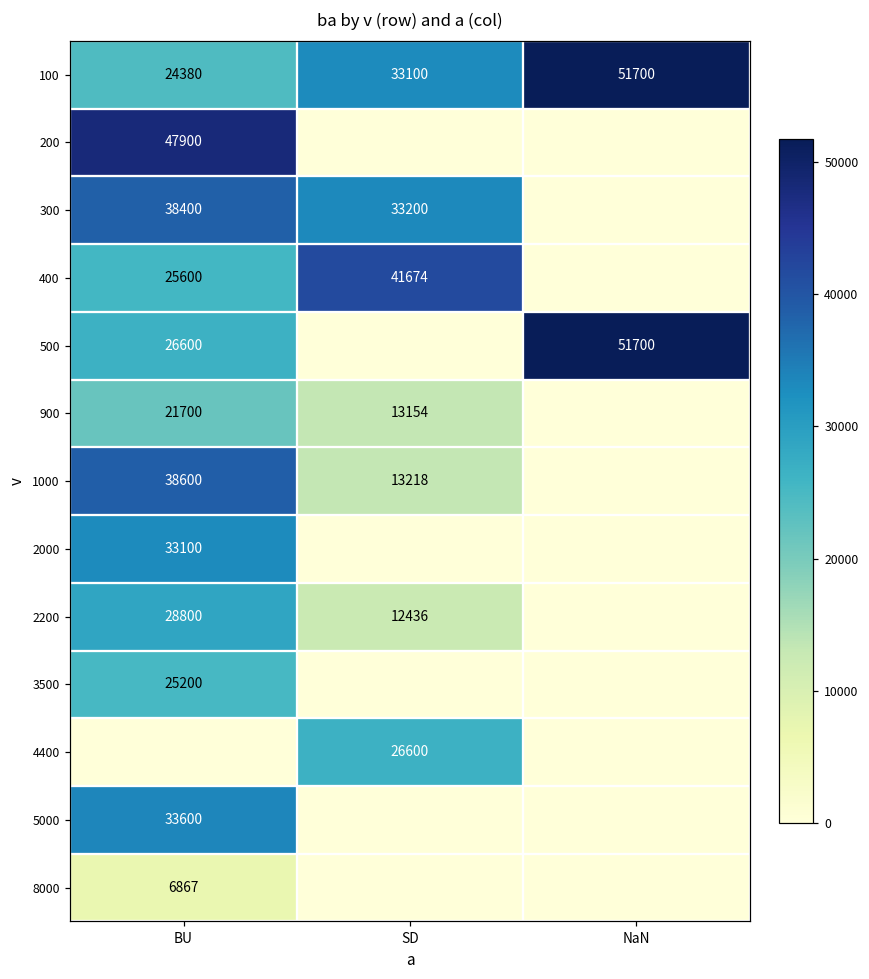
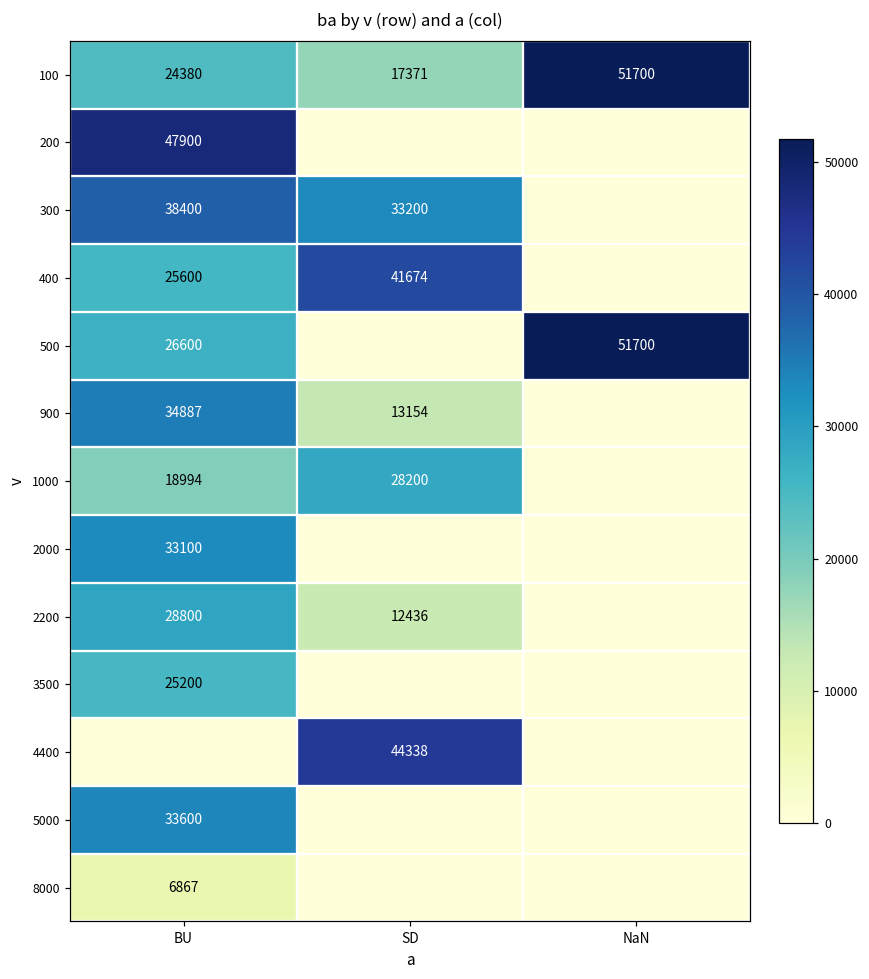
  {
    "100": {
      "BU": 24380,
-     "SD": 33100,
+     "SD": 17371,
      "NaN": 51700
    },
    "200": {
      "BU": 47900
    },
    "300": {
      "BU": 38400,
      "SD": 33200
    },
    "400": {
      "BU": 25600,
      "SD": 41674
    },
    "500": {
      "BU": 26600,
      "NaN": 51700
    },
    "900": {
-     "BU": 21700,
+     "BU": 34887,
      "SD": 13154
    },
    "1000": {
-     "BU": 38600,
-     "SD": 13218
+     "BU": 18994,
+     "SD": 28200
    },
    "2000": {
      "BU": 33100
    },
    "2200": {
      "BU": 28800,
      "SD": 12436
    },
    "3500": {
      "BU": 25200
    },
    "4400": {
-     "SD": 26600
+     "SD": 44338
    },
    "5000": {
      "BU": 33600
    },
    "8000": {
      "BU": 6867
    }
  }
